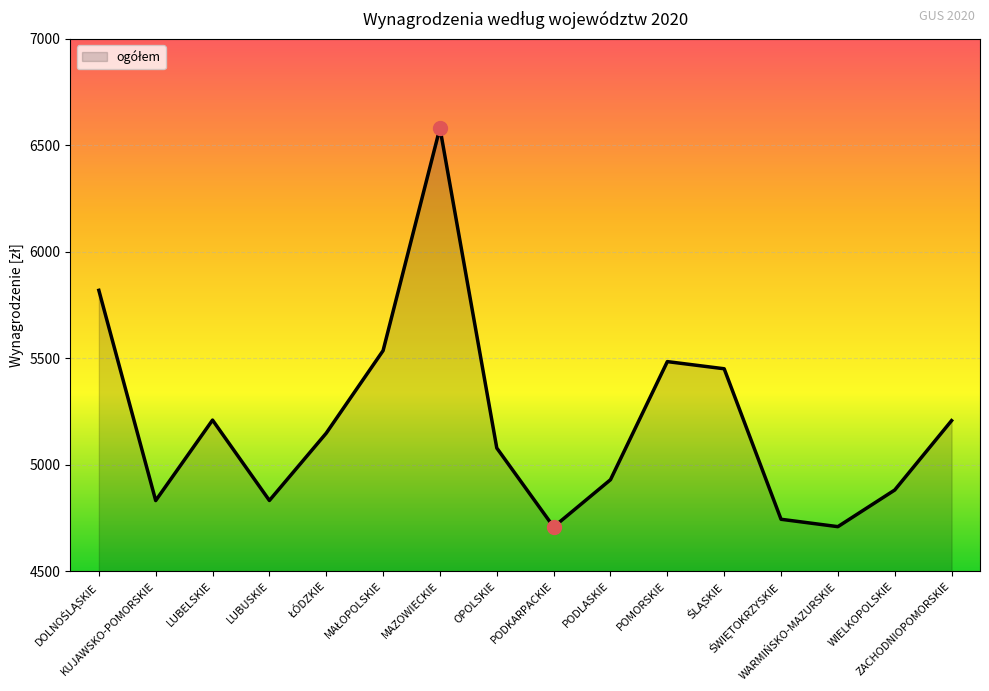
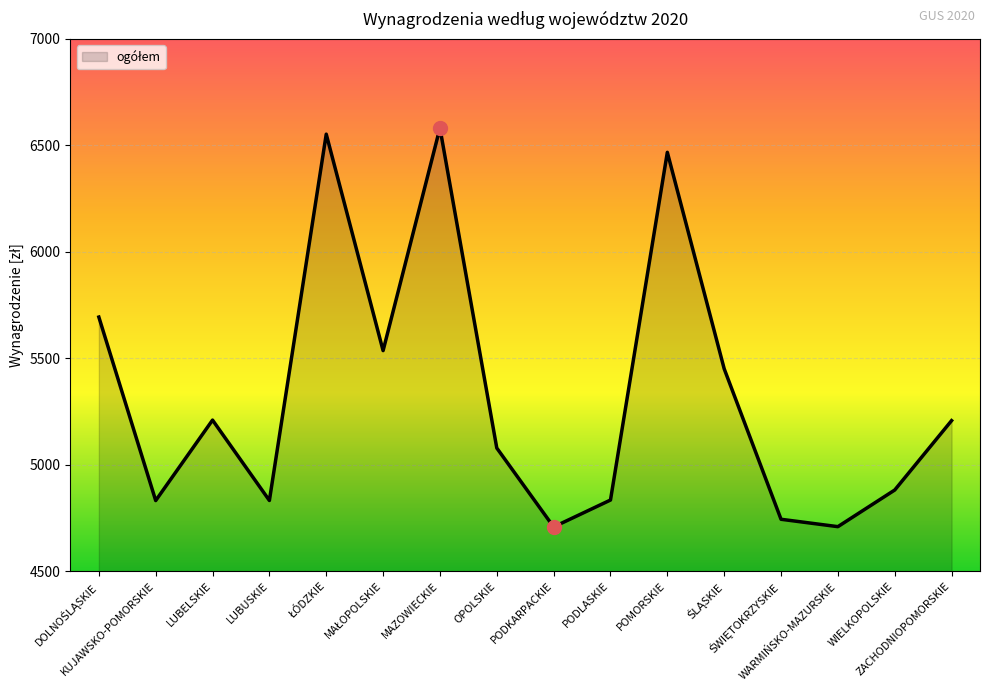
  {
    "ogółem": {
-     "DOLNOŚLĄSKIE": 5820,
+     "DOLNOŚLĄSKIE": 5690,
      "KUJAWSKO-POMORSKIE": 4830,
      "LUBELSKIE": 5210,
      "LUBUSKIE": 4830,
-     "ŁÓDZKIE": 5150,
+     "ŁÓDZKIE": 6550,
      "MAŁOPOLSKIE": 5540,
      "OPOLSKIE": 5080,
-     "PODLASKIE": 4930,
-     "POMORSKIE": 5480,
+     "PODLASKIE": 4830,
+     "POMORSKIE": 6470,
      "ŚLĄSKIE": 5450,
      "ŚWIĘTOKRZYSKIE": 4740,
      "WARMIŃSKO-MAZURSKIE": 4710,
      "WIELKOPOLSKIE": 4880,
      "ZACHODNIOPOMORSKIE": 5210
    }
  }
